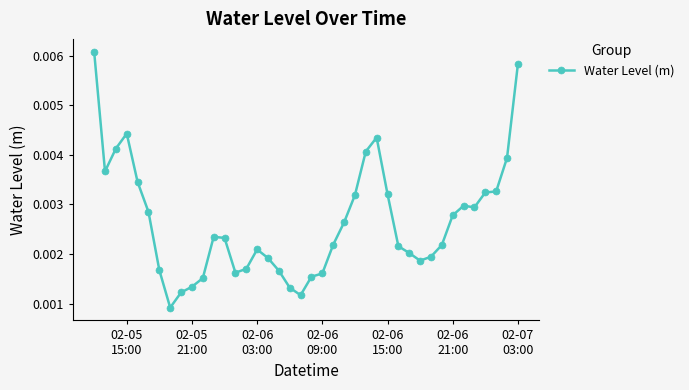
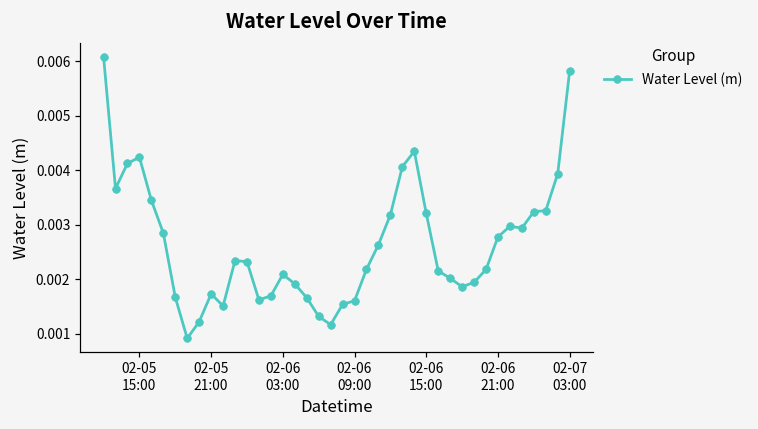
  {
-   "02-05 15:00": 0.0044,
-   "02-05 21:00": 0.0013,
+   "02-05 15:00": 0.0042,
+   "02-05 21:00": 0.0017,
    "02-06 03:00": 0.0021,
    "02-06 09:00": 0.0016,
    "02-06 15:00": 0.0032,
    "02-06 21:00": 0.0028,
    "02-07 03:00": 0.0058
  }
